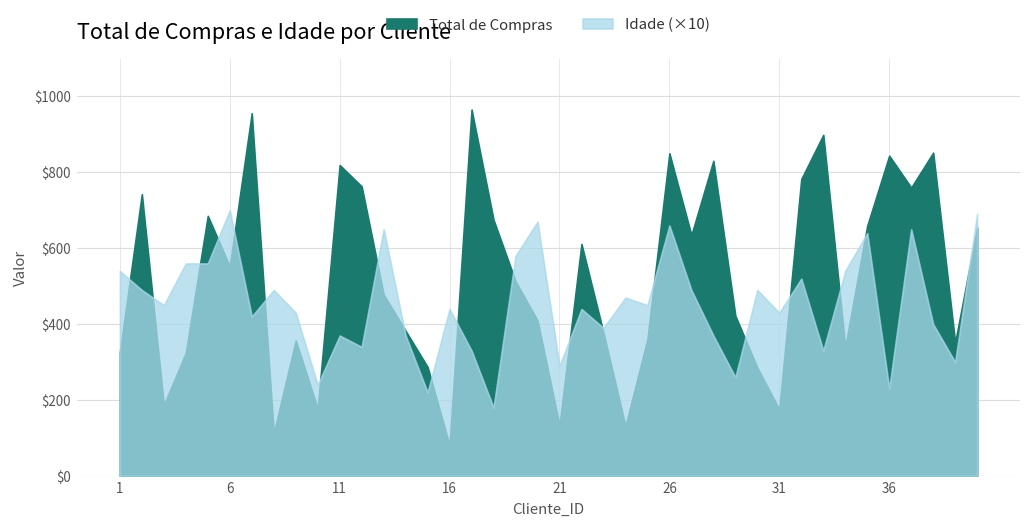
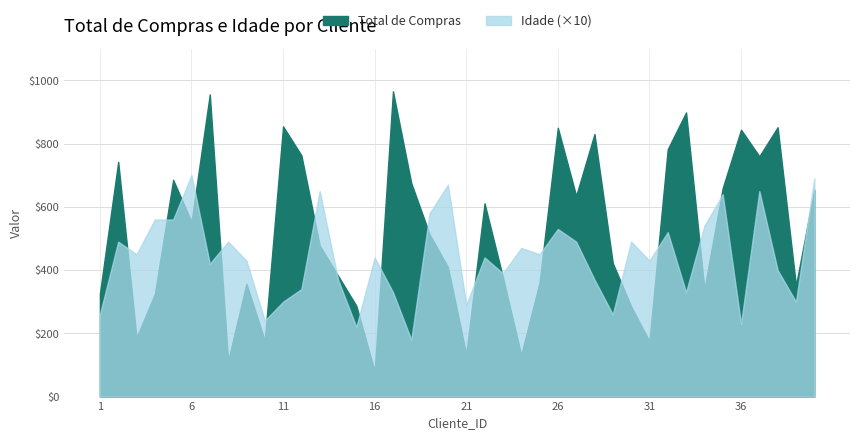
  {
    "Total de Compras": {
      "1": "$330",
      "6": "$550",
-     "11": "$820",
+     "11": "$850",
      "16": "$80",
      "21": "$130",
      "26": "$850",
      "31": "$170",
      "36": "$840"
    },
    "Idade (×10)": {
-     "1": "$540",
+     "1": "$260",
      "6": "$700",
-     "11": "$370",
+     "11": "$300",
      "16": "$440",
      "21": "$290",
-     "26": "$660",
+     "26": "$530",
      "31": "$430",
      "36": "$230"
    }
  }
